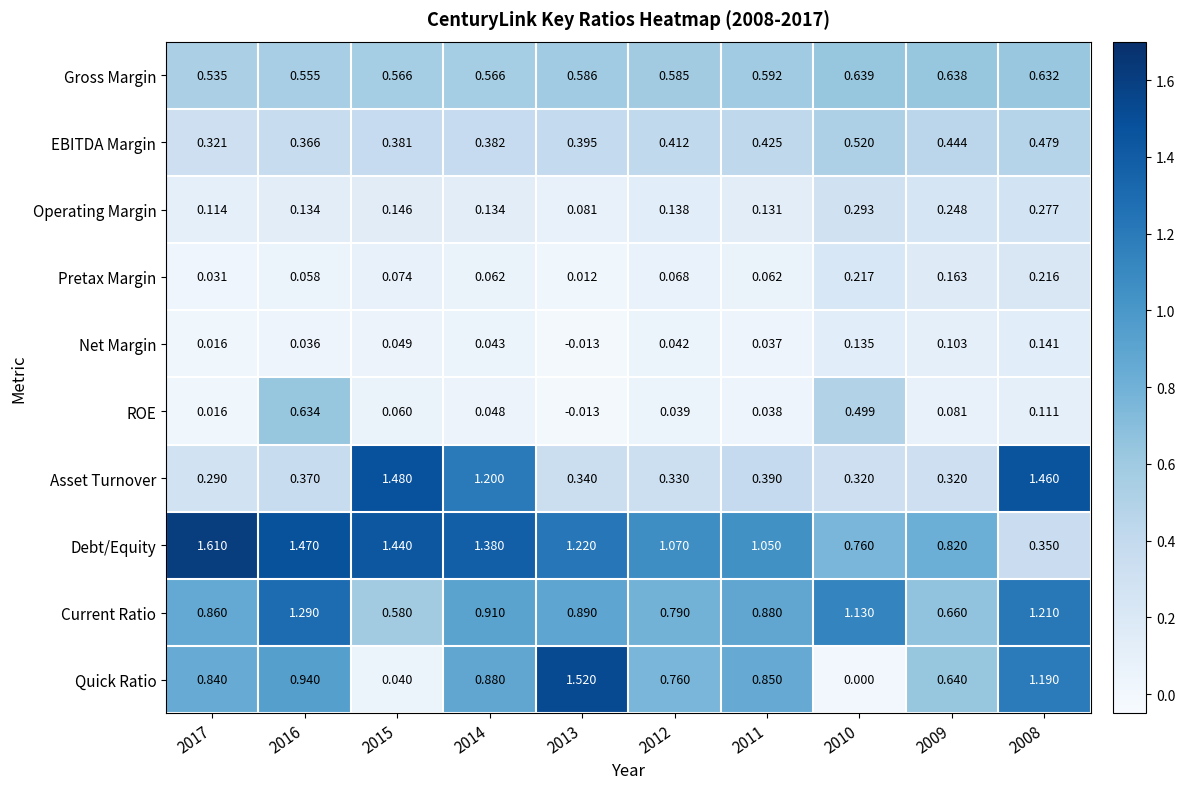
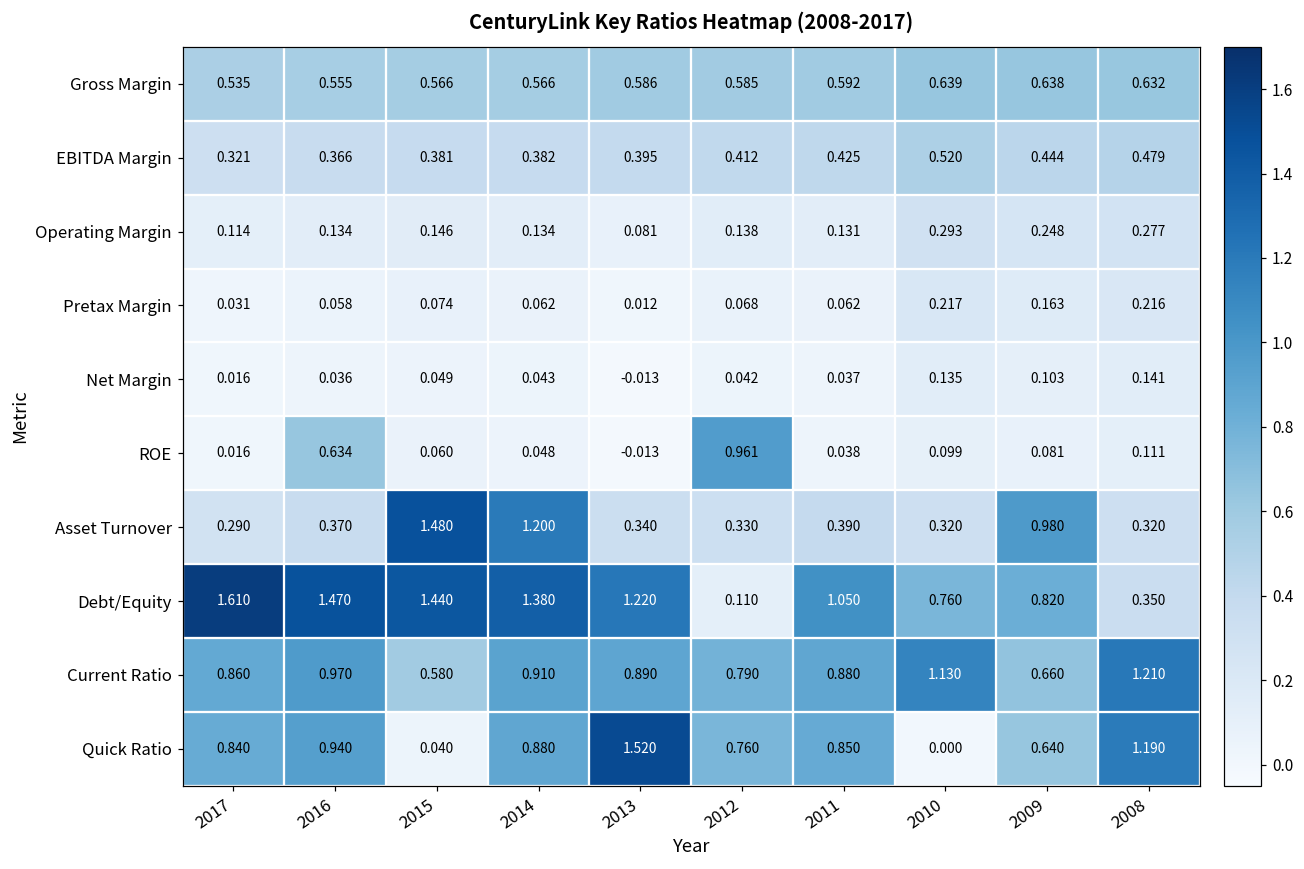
  {
    "Gross Margin": {
      "2017": 0.535,
      "2016": 0.555,
      "2015": 0.566,
      "2014": 0.566,
      "2013": 0.586,
      "2012": 0.585,
      "2011": 0.592,
      "2010": 0.639,
      "2009": 0.638,
      "2008": 0.632
    },
    "EBITDA Margin": {
      "2017": 0.321,
      "2016": 0.366,
      "2015": 0.381,
      "2014": 0.382,
      "2013": 0.395,
      "2012": 0.412,
      "2011": 0.425,
      "2010": 0.520,
      "2009": 0.444,
      "2008": 0.479
    },
    "Operating Margin": {
      "2017": 0.114,
      "2016": 0.134,
      "2015": 0.146,
      "2014": 0.134,
      "2013": 0.081,
      "2012": 0.138,
      "2011": 0.131,
      "2010": 0.293,
      "2009": 0.248,
      "2008": 0.277
    },
    "Pretax Margin": {
      "2017": 0.031,
      "2016": 0.058,
      "2015": 0.074,
      "2014": 0.062,
      "2013": 0.012,
      "2012": 0.068,
      "2011": 0.062,
      "2010": 0.217,
      "2009": 0.163,
      "2008": 0.216
    },
    "Net Margin": {
      "2017": 0.016,
      "2016": 0.036,
      "2015": 0.049,
      "2014": 0.043,
      "2013": -0.013,
      "2012": 0.042,
      "2011": 0.037,
      "2010": 0.135,
      "2009": 0.103,
      "2008": 0.141
    },
    "ROE": {
      "2017": 0.016,
      "2016": 0.634,
      "2015": 0.060,
      "2014": 0.048,
      "2013": -0.013,
-     "2012": 0.039,
+     "2012": 0.961,
      "2011": 0.038,
-     "2010": 0.499,
+     "2010": 0.099,
      "2009": 0.081,
      "2008": 0.111
    },
    "Asset Turnover": {
      "2017": 0.290,
      "2016": 0.370,
      "2015": 1.480,
      "2014": 1.200,
      "2013": 0.340,
      "2012": 0.330,
      "2011": 0.390,
      "2010": 0.320,
-     "2009": 0.320,
-     "2008": 1.460
+     "2009": 0.980,
+     "2008": 0.320
    },
    "Debt/Equity": {
      "2017": 1.610,
      "2016": 1.470,
      "2015": 1.440,
      "2014": 1.380,
      "2013": 1.220,
-     "2012": 1.070,
+     "2012": 0.110,
      "2011": 1.050,
      "2010": 0.760,
      "2009": 0.820,
      "2008": 0.350
    },
    "Current Ratio": {
      "2017": 0.860,
-     "2016": 1.290,
+     "2016": 0.970,
      "2015": 0.580,
      "2014": 0.910,
      "2013": 0.890,
      "2012": 0.790,
      "2011": 0.880,
      "2010": 1.130,
      "2009": 0.660,
      "2008": 1.210
    },
    "Quick Ratio": {
      "2017": 0.840,
      "2016": 0.940,
      "2015": 0.040,
      "2014": 0.880,
      "2013": 1.520,
      "2012": 0.760,
      "2011": 0.850,
      "2010": 0.000,
      "2009": 0.640,
      "2008": 1.190
    }
  }
